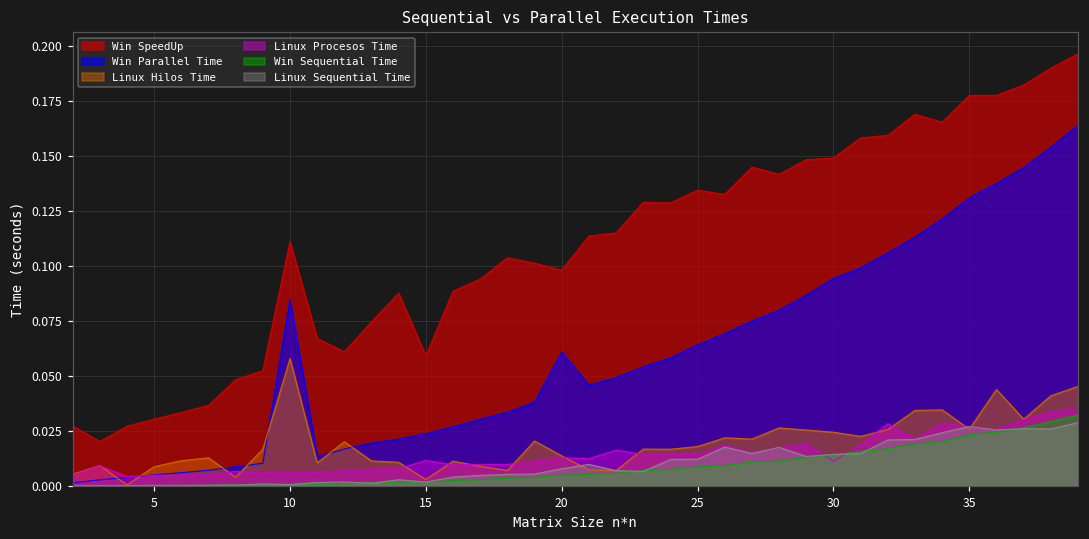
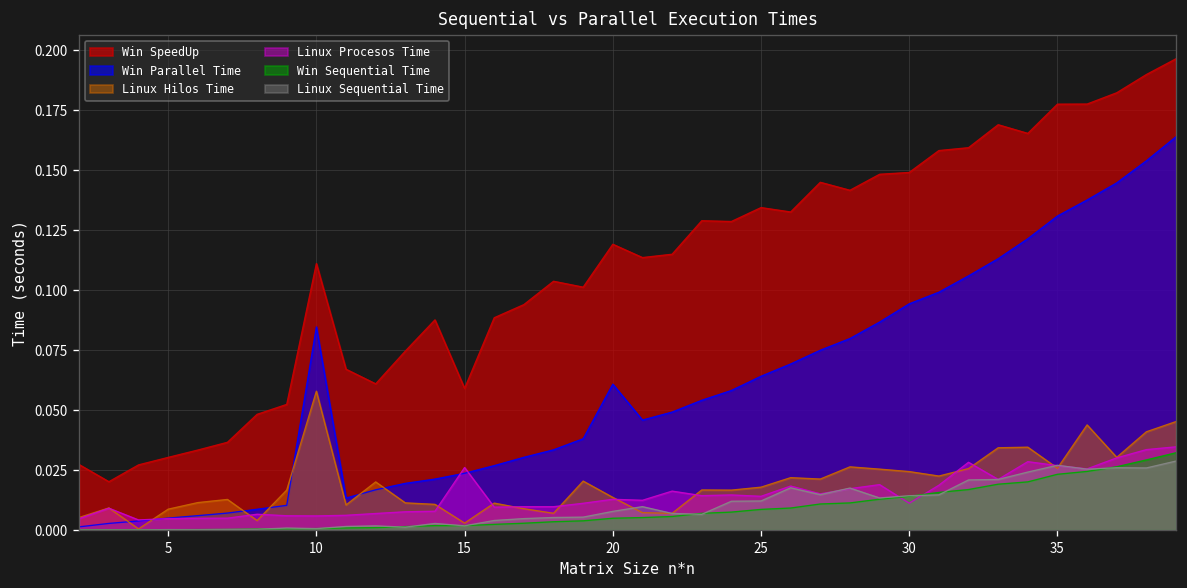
  {
    "Win SpeedUp": {
      "5": 0.030,
      "10": 0.111,
      "15": 0.059,
-     "20": 0.098,
+     "20": 0.119,
      "25": 0.134,
      "30": 0.149,
      "35": 0.178
    },
    "Win Parallel Time": {
      "10": 0.085,
      "15": 0.024,
      "20": 0.061,
      "25": 0.064,
      "30": 0.094,
      "35": 0.131
    },
    "Linux Hilos Time": {
      "5": 0.009,
      "10": 0.058,
      "25": 0.018,
      "30": 0.024
    },
    "Linux Procesos Time": {
      "10": 0.006,
-     "15": 0.012,
+     "15": 0.026,
      "25": 0.014,
      "30": 0.011
    },
    "Win Sequential Time": {
      "20": 0.005,
      "25": 0.009,
      "35": 0.023
    },
    "Linux Sequential Time": {
      "20": 0.008,
      "25": 0.012
    }
  }
